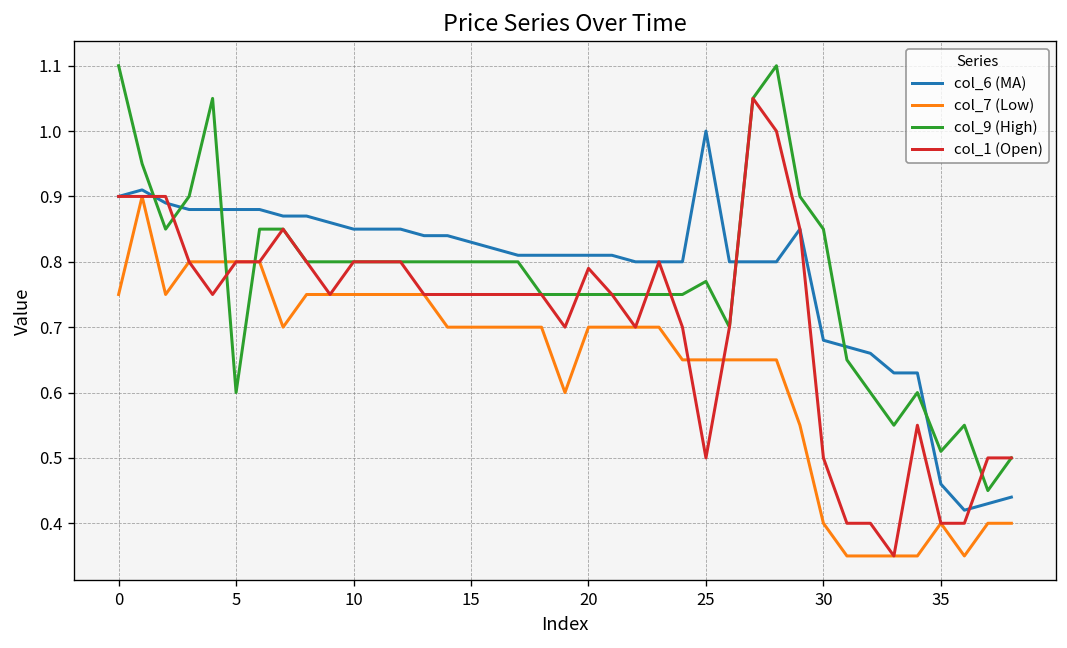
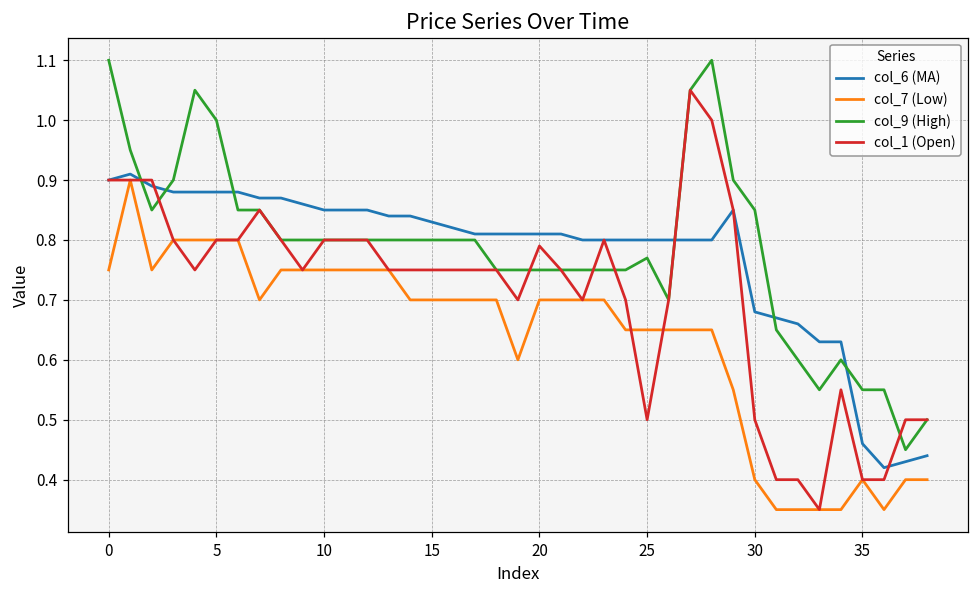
  {
    "col_6 (MA)": {
      "5": 0.88,
      "10": 0.85,
      "15": 0.83,
      "20": 0.81,
-     "25": 1.0,
+     "25": 0.8,
      "30": 0.68,
      "35": 0.46
    },
    "col_7 (Low)": {
      "0": 0.75,
      "10": 0.75,
      "15": 0.70,
      "20": 0.70,
      "25": 0.65,
      "30": 0.40
    },
    "col_9 (High)": {
      "0": 1.10,
-     "5": 0.6,
+     "5": 1.0,
      "15": 0.80,
      "20": 0.75,
      "25": 0.77,
      "30": 0.85,
-     "35": 0.51
+     "35": 0.55
    },
    "col_1 (Open)": {
      "15": 0.75,
      "20": 0.79,
      "25": 0.50,
      "30": 0.50
    }
  }
